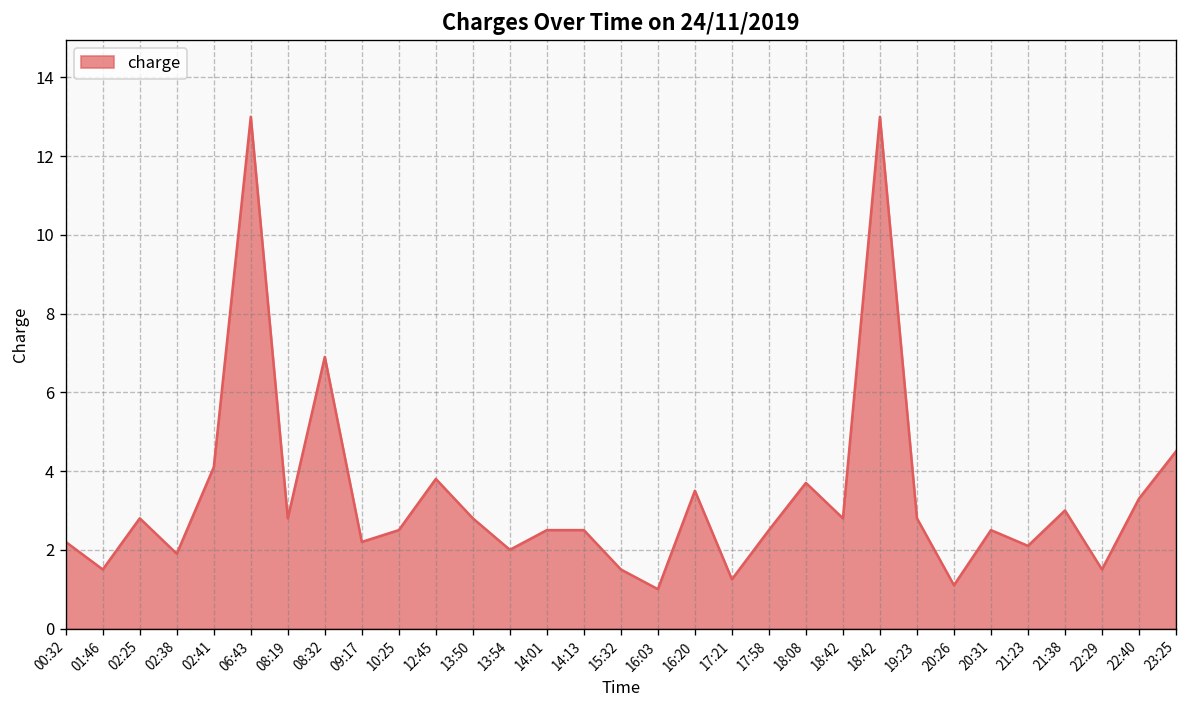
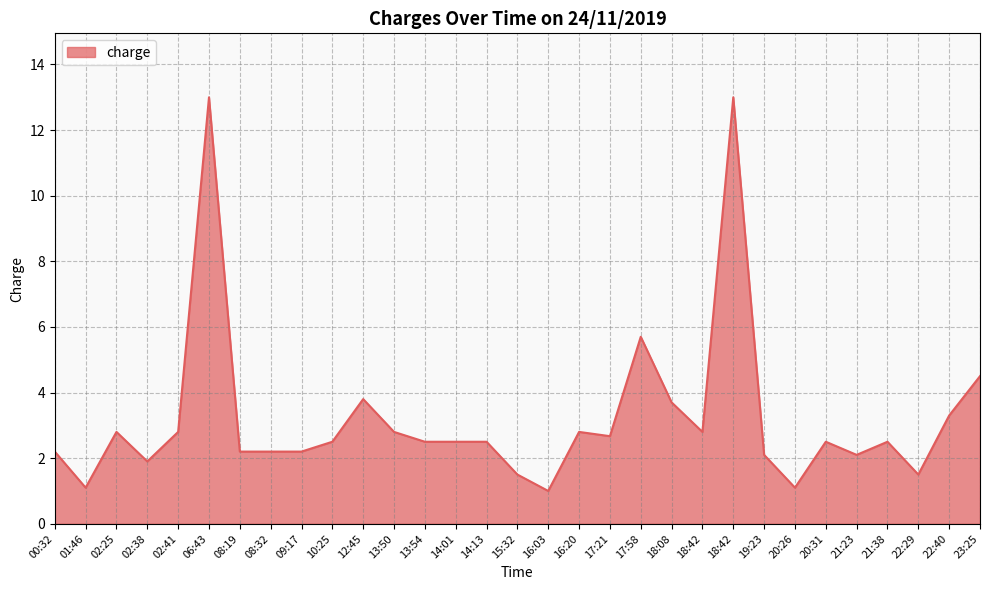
  {
    "00:32": 2.2,
-   "01:46": 1.5,
+   "01:46": 1.1,
    "02:25": 2.8,
    "02:38": 1.9,
-   "02:41": 4.1,
+   "02:41": 2.8,
    "06:43": 13.0,
-   "08:19": 2.8,
-   "08:32": 6.9,
+   "08:19": 2.2,
+   "08:32": 2.2,
    "09:17": 2.2,
    "10:25": 2.5,
    "12:45": 3.8,
    "13:50": 2.8,
-   "13:54": 2.0,
+   "13:54": 2.5,
    "14:01": 2.5,
    "14:13": 2.5,
    "15:32": 1.5,
    "16:03": 1.0,
-   "16:20": 3.5,
-   "17:21": 1.3,
-   "17:58": 2.5,
+   "16:20": 2.8,
+   "17:21": 2.7,
+   "17:58": 5.7,
    "18:08": 3.7,
-   "19:23": 2.8,
+   "19:23": 2.1,
    "20:26": 1.1,
    "20:31": 2.5,
    "21:23": 2.1,
-   "21:38": 3.0,
+   "21:38": 2.5,
    "22:29": 1.5,
    "22:40": 3.3,
    "23:25": 4.5
  }
